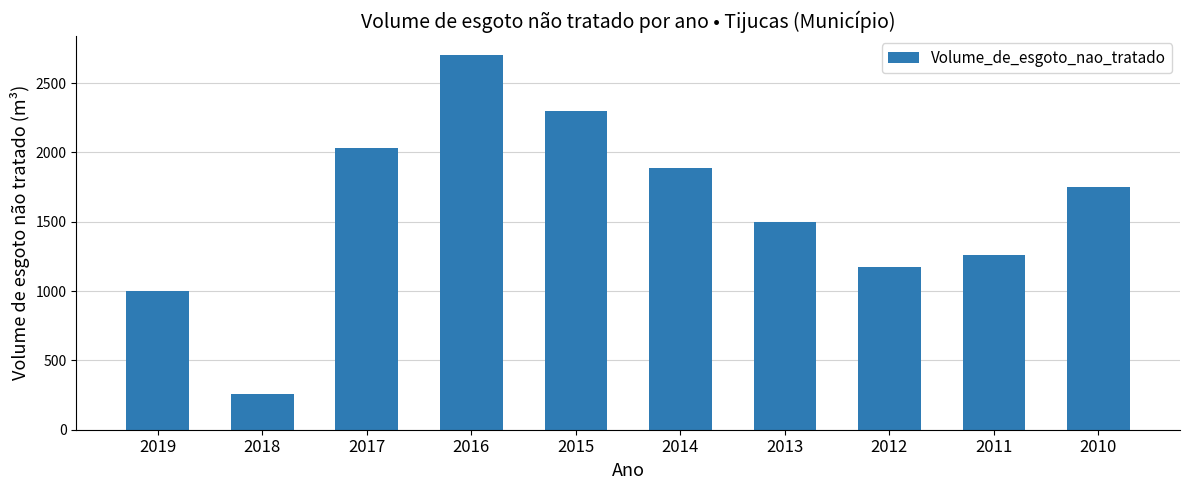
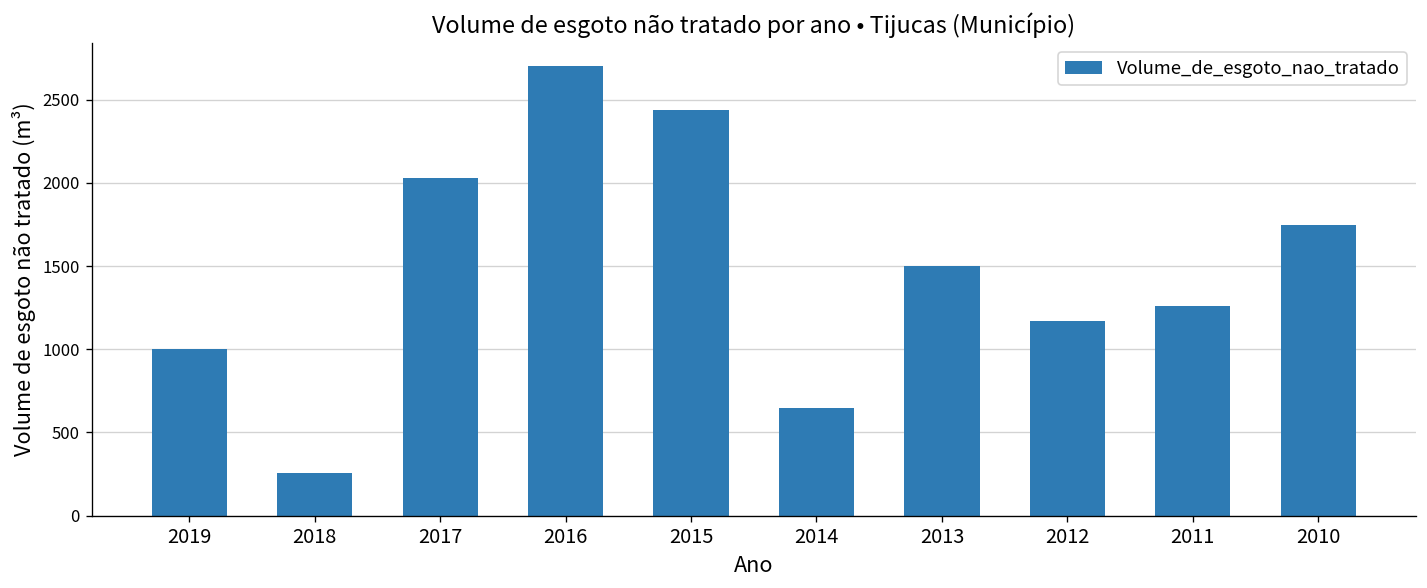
  {
    "2019": 1000,
    "2018": 260,
    "2017": 2030,
    "2016": 2710,
-   "2015": 2300,
-   "2014": 1890,
+   "2015": 2440,
+   "2014": 650,
    "2013": 1500,
    "2012": 1170,
    "2011": 1260,
    "2010": 1750
  }
